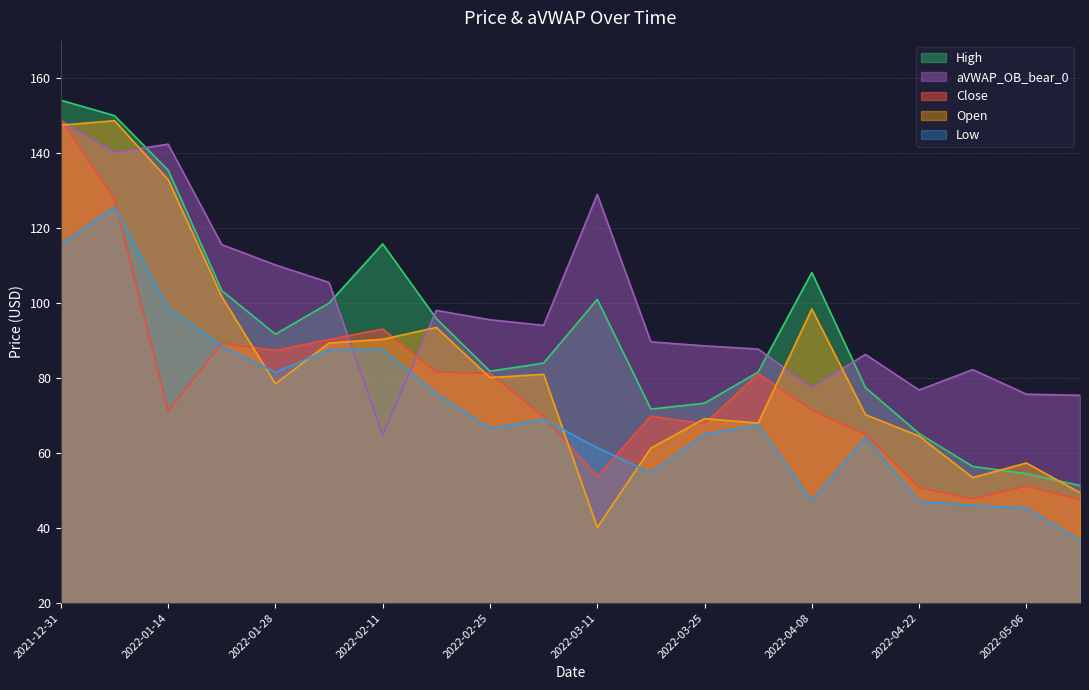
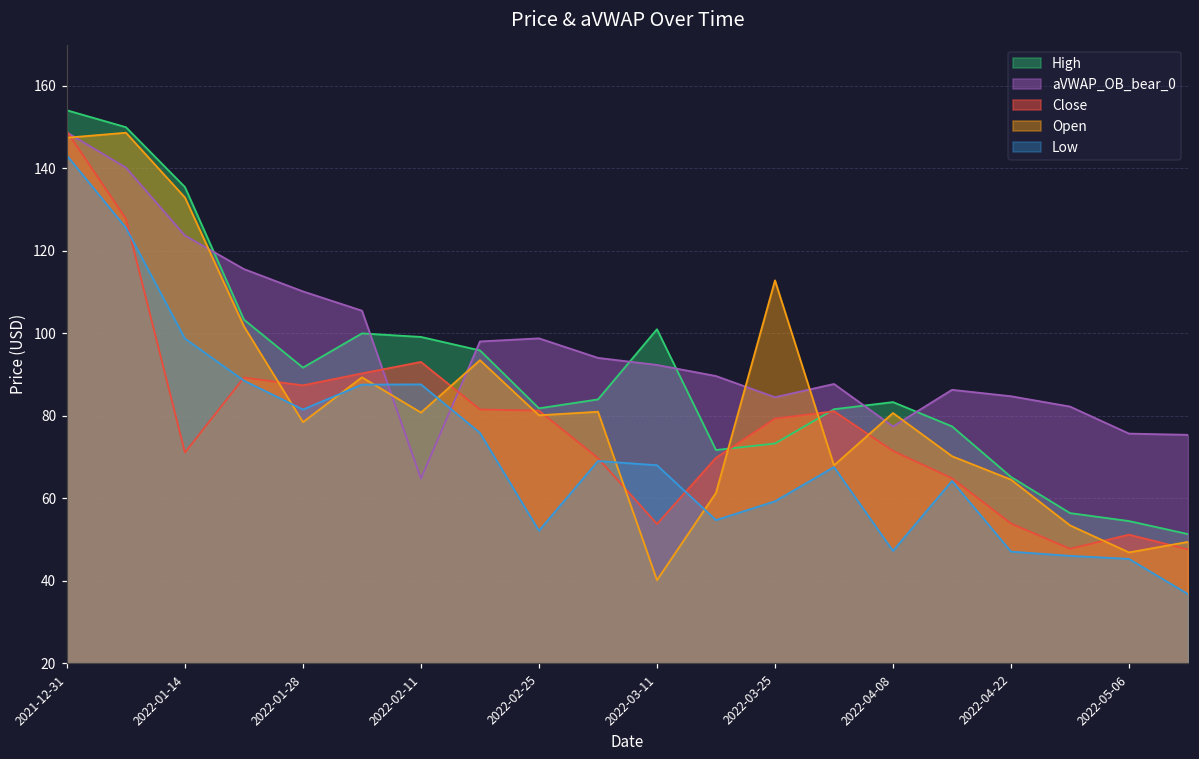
  {
    "High": {
      "2021-12-31": 154,
      "2022-01-14": 135,
      "2022-01-28": 92,
-     "2022-02-11": 116,
+     "2022-02-11": 99,
      "2022-03-11": 101,
      "2022-03-25": 73,
-     "2022-04-08": 108,
+     "2022-04-08": 83,
      "2022-05-06": 54
    },
    "aVWAP_OB_bear_0": {
-     "2022-01-14": 142,
+     "2022-01-14": 124,
      "2022-01-28": 110,
      "2022-02-11": 65,
-     "2022-02-25": 96,
-     "2022-03-11": 129,
-     "2022-03-25": 89,
+     "2022-02-25": 99,
+     "2022-03-11": 92,
+     "2022-03-25": 85,
      "2022-04-08": 77,
-     "2022-04-22": 77,
+     "2022-04-22": 85,
      "2022-05-06": 76
    },
    "Close": {
      "2022-01-14": 71,
      "2022-01-28": 87,
      "2022-02-11": 93,
      "2022-03-11": 54,
-     "2022-03-25": 68,
+     "2022-03-25": 79,
      "2022-04-08": 72,
-     "2022-04-22": 51,
+     "2022-04-22": 54,
      "2022-05-06": 51
    },
    "Open": {
      "2021-12-31": 147,
      "2022-01-14": 133,
      "2022-01-28": 78,
-     "2022-02-11": 90,
+     "2022-02-11": 81,
      "2022-02-25": 80,
      "2022-03-11": 40,
-     "2022-03-25": 69,
-     "2022-04-08": 98,
-     "2022-05-06": 57
+     "2022-03-25": 113,
+     "2022-04-08": 81,
+     "2022-05-06": 47
    },
    "Low": {
-     "2021-12-31": 116,
+     "2021-12-31": 143,
      "2022-01-14": 99,
      "2022-01-28": 82,
      "2022-02-11": 88,
-     "2022-02-25": 67,
-     "2022-03-11": 61,
-     "2022-03-25": 65,
+     "2022-02-25": 52,
+     "2022-03-11": 68,
+     "2022-03-25": 59,
      "2022-04-08": 47,
      "2022-04-22": 47,
      "2022-05-06": 45
    }
  }
